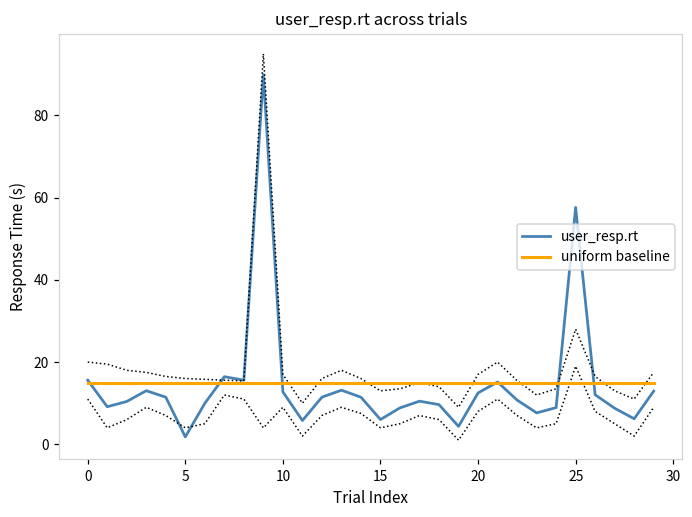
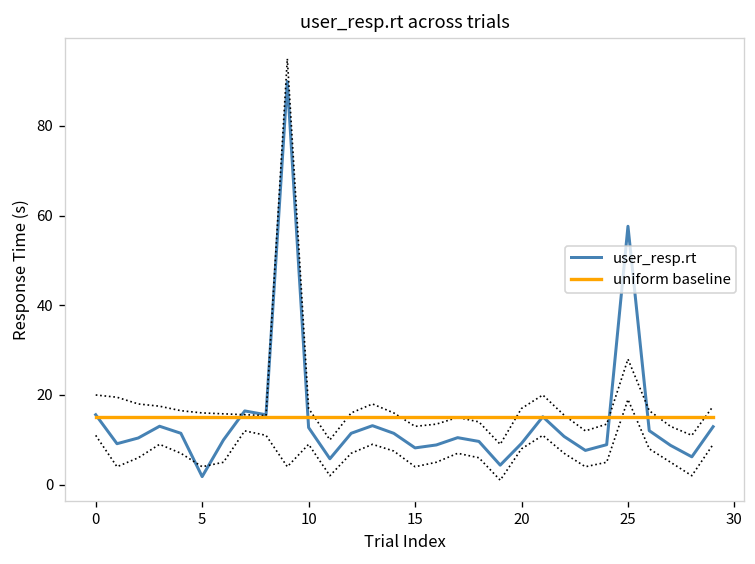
  {
    "user_resp.rt": {
      "5": 2,
      "10": 13,
-     "15": 6,
-     "20": 12,
+     "15": 8,
+     "20": 9,
      "25": 58
    },
    "uniform baseline": {
      "5": 15,
      "10": 15,
      "15": 15,
      "20": 15,
      "25": 15
    }
  }
